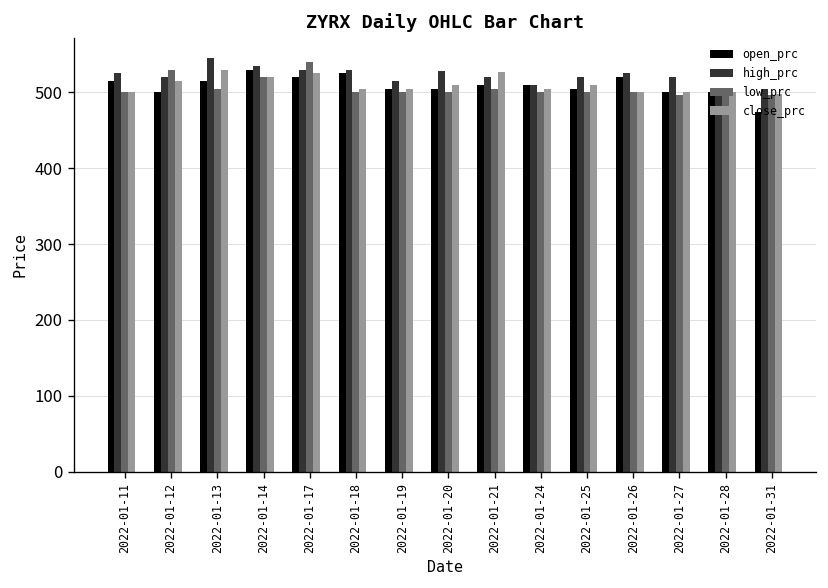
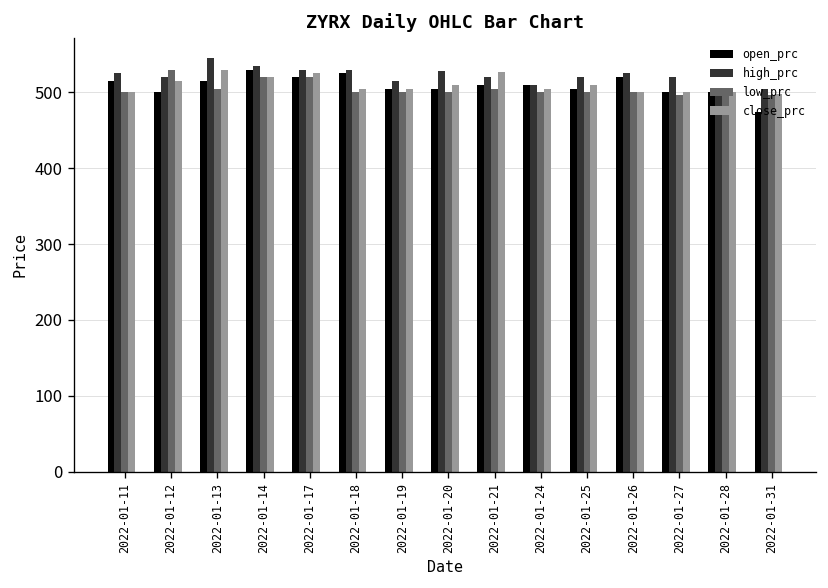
  {
    "open_prc": {
      "2022-01-11": 520,
      "2022-01-12": 500,
      "2022-01-13": 520,
      "2022-01-14": 530,
      "2022-01-17": 520,
      "2022-01-18": 530,
      "2022-01-19": 510,
      "2022-01-20": 510,
      "2022-01-21": 510,
      "2022-01-24": 510,
      "2022-01-25": 510,
      "2022-01-26": 520,
      "2022-01-27": 500,
      "2022-01-28": 500,
      "2022-01-31": 470
    },
    "high_prc": {
      "2022-01-11": 530,
      "2022-01-12": 520,
      "2022-01-13": 550,
      "2022-01-14": 540,
      "2022-01-17": 530,
      "2022-01-18": 530,
      "2022-01-19": 520,
      "2022-01-20": 530,
      "2022-01-21": 520,
      "2022-01-24": 510,
      "2022-01-25": 520,
      "2022-01-26": 530,
      "2022-01-27": 520,
      "2022-01-28": 510,
      "2022-01-31": 510
    },
    "low_prc": {
      "2022-01-11": 500,
      "2022-01-12": 530,
      "2022-01-13": 510,
      "2022-01-14": 520,
-     "2022-01-17": 540,
+     "2022-01-17": 520,
      "2022-01-18": 500,
      "2022-01-19": 500,
      "2022-01-20": 500,
      "2022-01-21": 510,
      "2022-01-24": 500,
      "2022-01-25": 500,
      "2022-01-26": 500,
      "2022-01-27": 500,
      "2022-01-28": 500,
      "2022-01-31": 500
    },
    "close_prc": {
      "2022-01-11": 500,
      "2022-01-12": 520,
      "2022-01-13": 530,
      "2022-01-14": 520,
      "2022-01-17": 530,
      "2022-01-18": 510,
      "2022-01-19": 510,
      "2022-01-20": 510,
      "2022-01-21": 530,
      "2022-01-24": 510,
      "2022-01-25": 510,
      "2022-01-26": 500,
      "2022-01-27": 500,
      "2022-01-28": 500,
      "2022-01-31": 500
    }
  }
